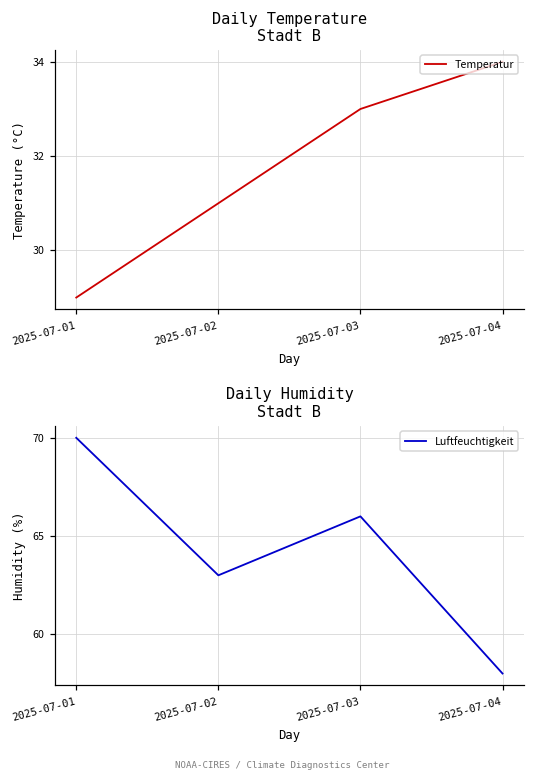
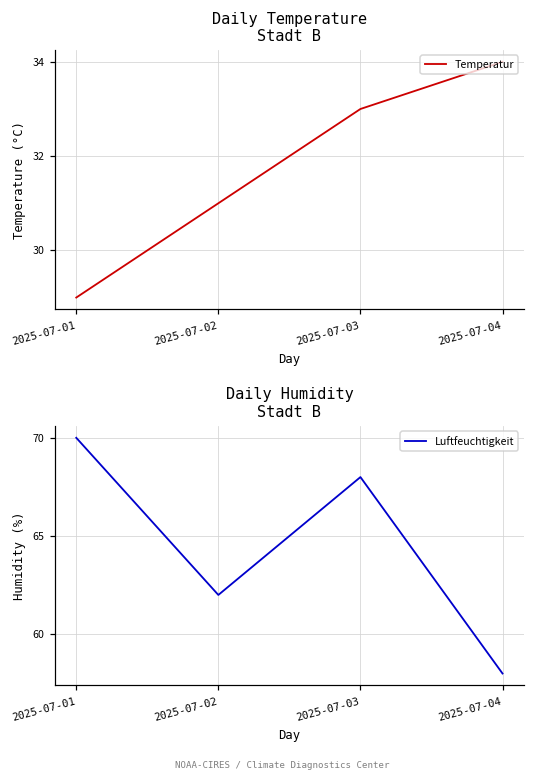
  {
    "Daily Temperature Stadt B": {
      "2025-07-01": 29.0,
      "2025-07-02": 31.0,
      "2025-07-03": 33.0
    },
    "Daily Humidity Stadt B": {
      "2025-07-01": 70,
-     "2025-07-02": 63,
-     "2025-07-03": 66,
+     "2025-07-02": 62,
+     "2025-07-03": 68,
      "2025-07-04": 58
    }
  }
